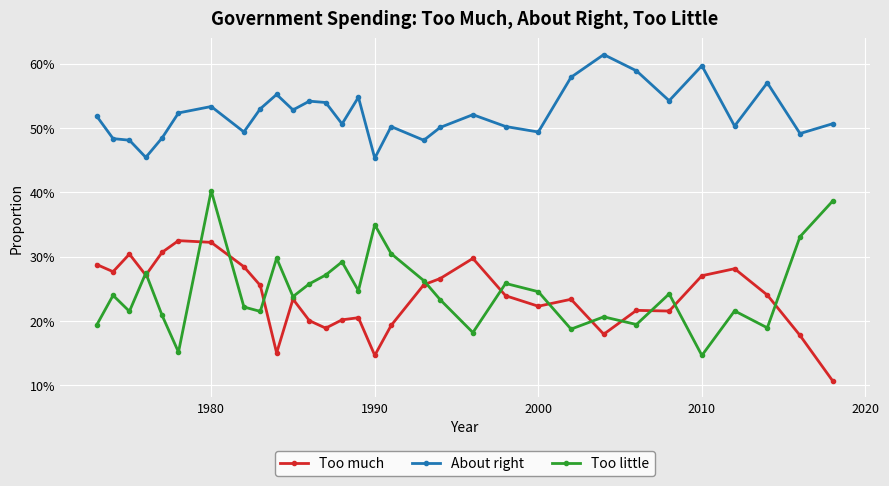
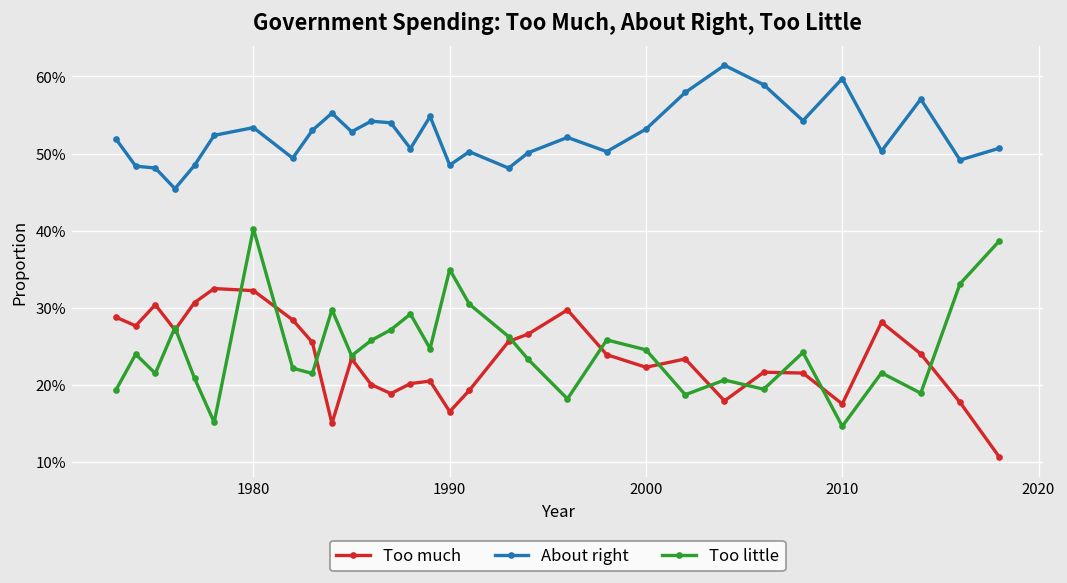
  {
    "Too much": {
      "1980": "32%",
-     "1990": "15%",
+     "1990": "17%",
      "2000": "22%",
-     "2010": "27%"
+     "2010": "18%"
    },
    "About right": {
      "1980": "53%",
-     "1990": "45%",
-     "2000": "49%",
+     "1990": "49%",
+     "2000": "53%",
      "2010": "60%"
    },
    "Too little": {
      "1980": "40%",
      "1990": "35%",
      "2000": "25%",
      "2010": "15%"
    }
  }
